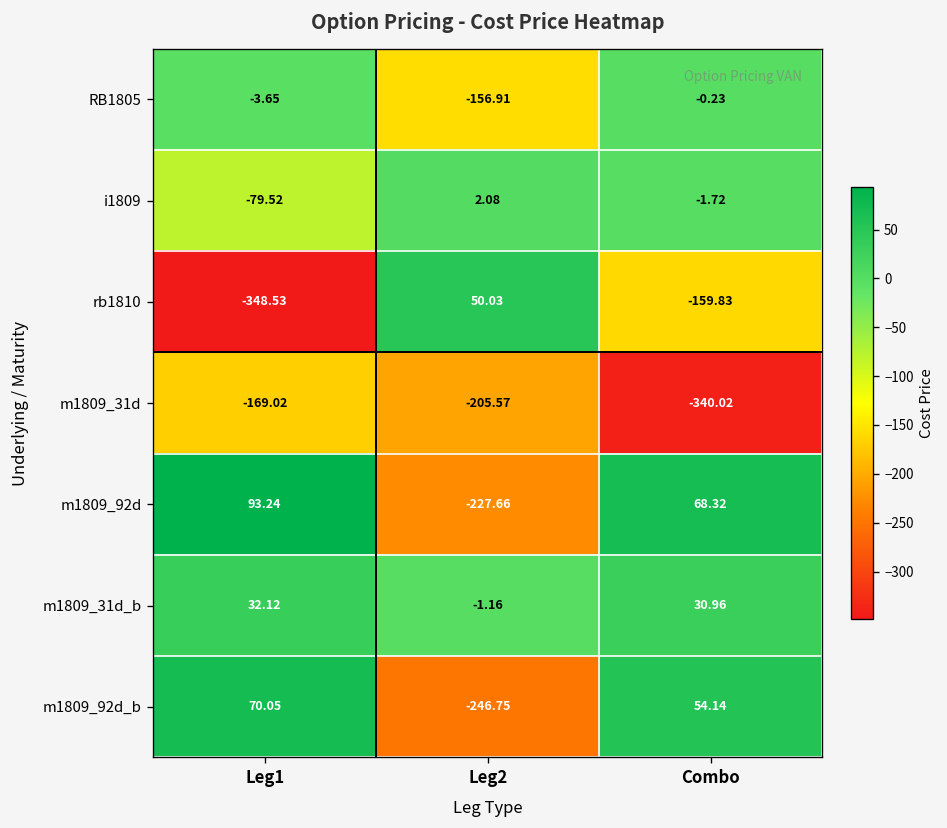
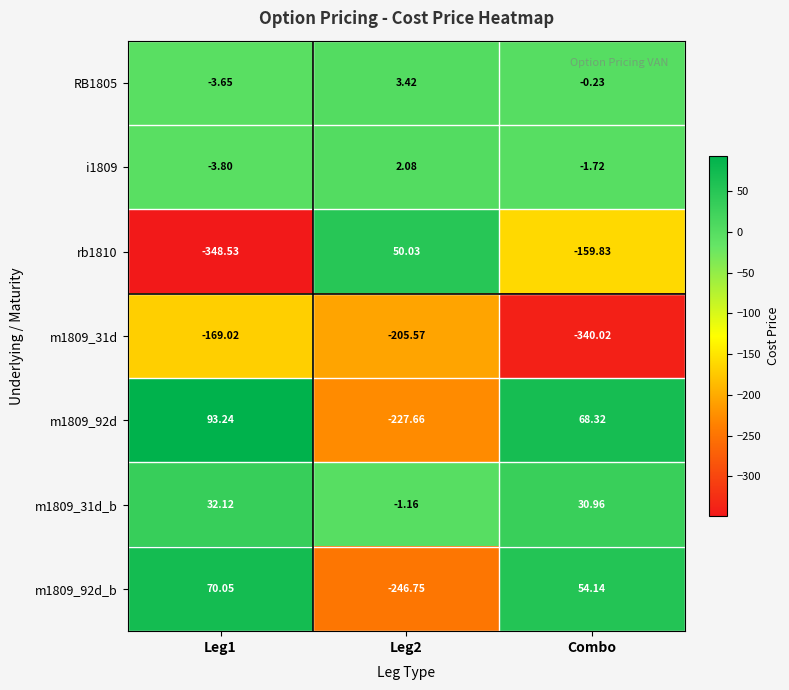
  {
    "RB1805": {
      "Leg1": -3.65,
-     "Leg2": -156.91
+     "Leg2": 3.42
    },
    "i1809": {
-     "Leg1": -79.52,
+     "Leg1": -3.80,
      "Leg2": 2.08,
      "Combo": -1.72
    },
    "rb1810": {
      "Leg1": -348.53,
      "Leg2": 50.03,
      "Combo": -159.83
    },
    "m1809_31d": {
      "Leg1": -169.02,
      "Leg2": -205.57,
      "Combo": -340.02
    },
    "m1809_92d": {
      "Leg1": 93.24,
      "Leg2": -227.66,
      "Combo": 68.32
    },
    "m1809_31d_b": {
      "Leg1": 32.12,
      "Leg2": -1.16,
      "Combo": 30.96
    },
    "m1809_92d_b": {
      "Leg1": 70.05,
      "Leg2": -246.75,
      "Combo": 54.14
    }
  }
